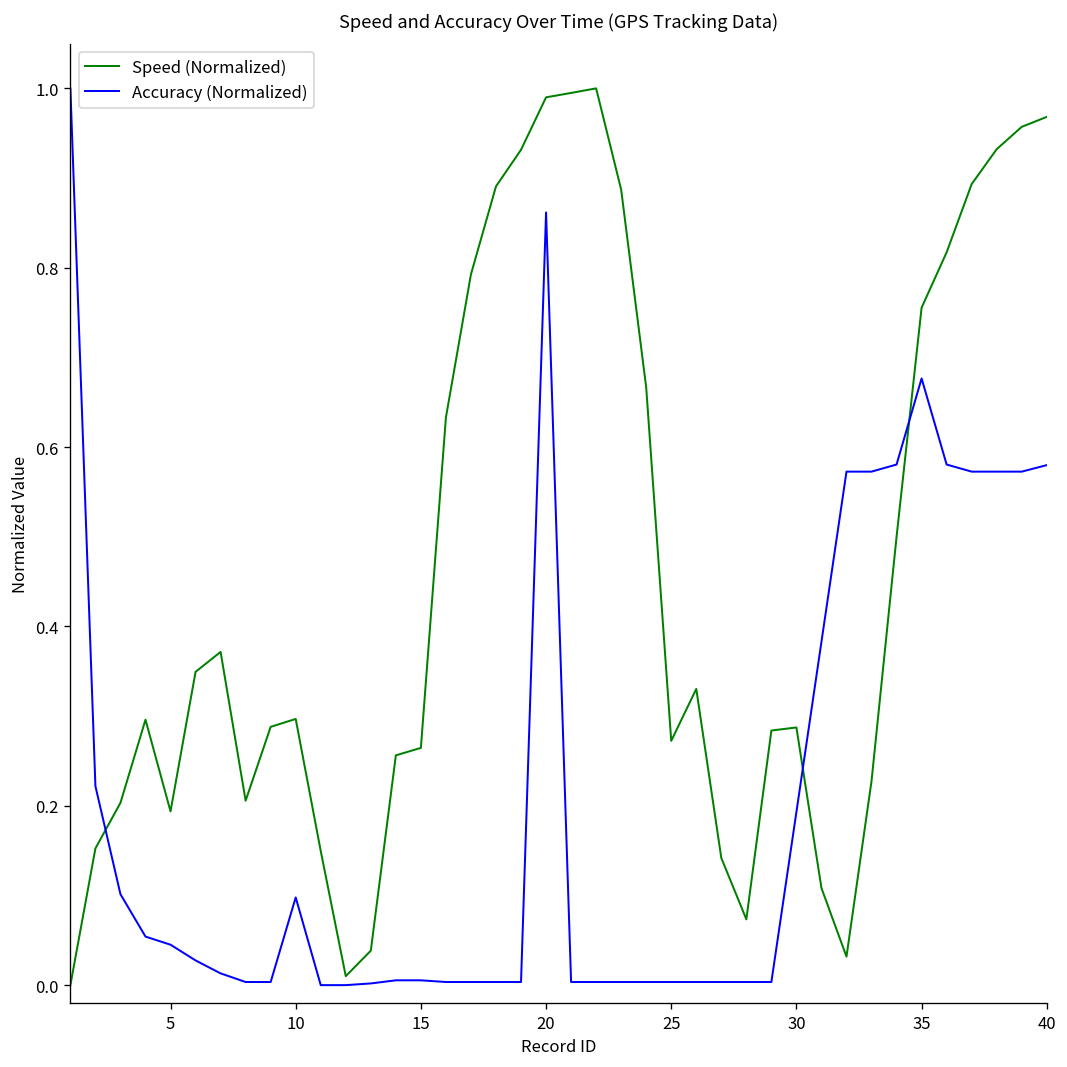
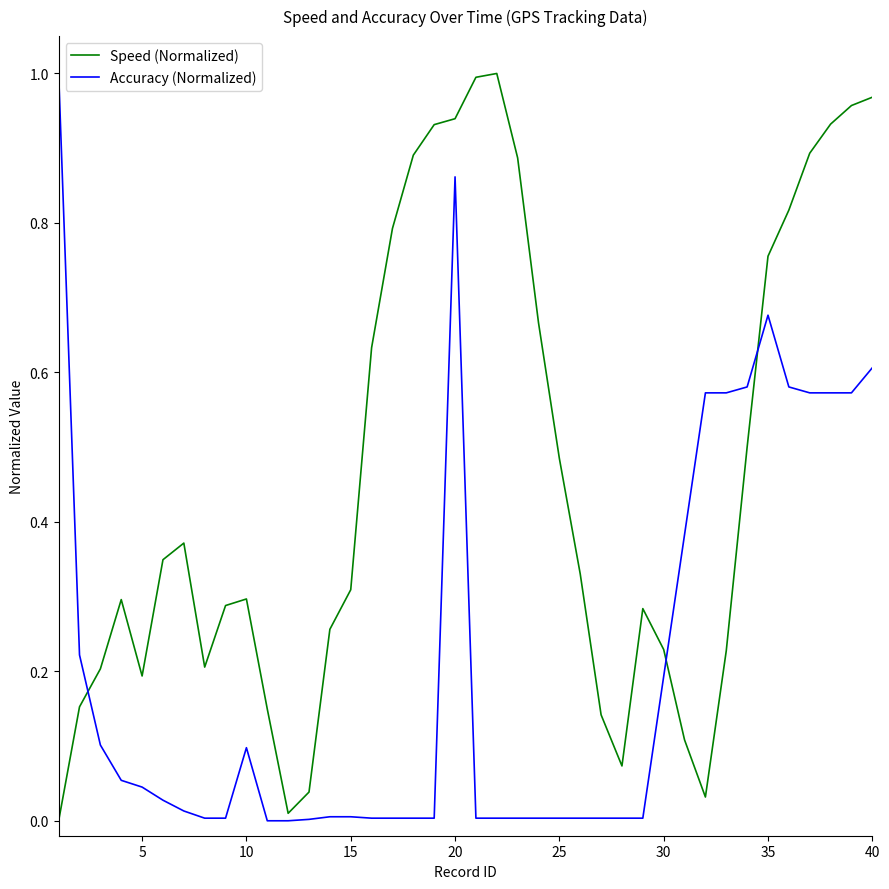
  {
    "Speed (Normalized)": {
      "5": 0.19,
      "10": 0.30,
-     "15": 0.26,
-     "20": 0.99,
-     "25": 0.27,
-     "30": 0.29,
+     "15": 0.31,
+     "20": 0.94,
+     "25": 0.48,
+     "30": 0.23,
      "35": 0.76,
      "40": 0.97
    },
    "Accuracy (Normalized)": {
      "5": 0.05,
      "10": 0.10,
      "15": 0.01,
      "20": 0.86,
      "25": 0.00,
      "30": 0.19,
      "35": 0.68,
-     "40": 0.58
+     "40": 0.61
    }
  }
